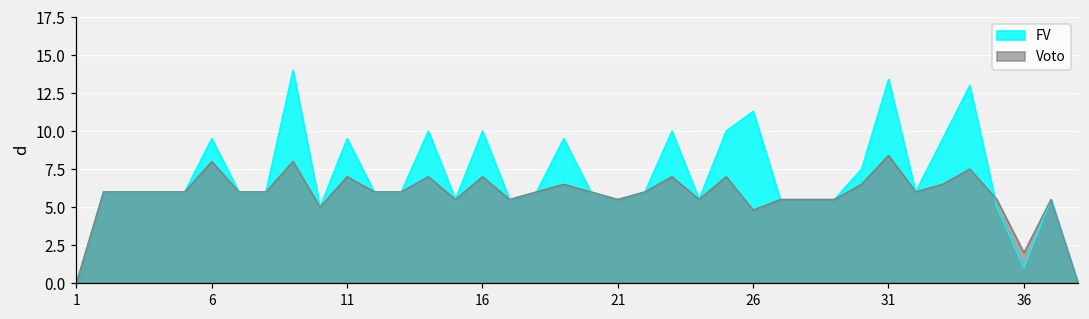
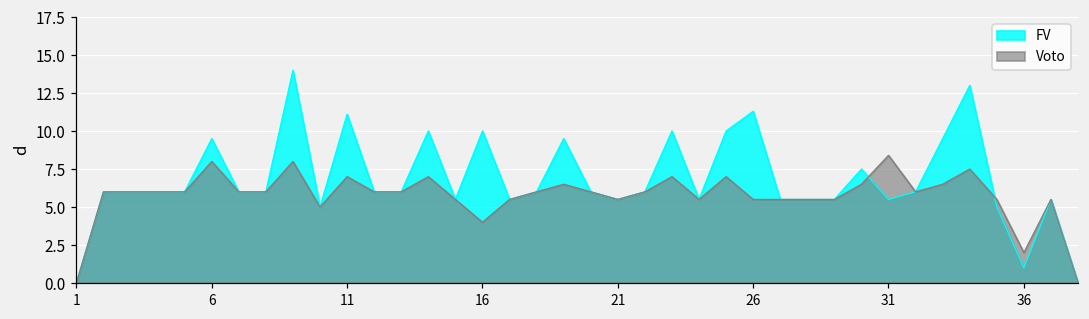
  {
    "FV": {
      "6": 9.5,
-     "11": 9.5,
+     "11": 11.1,
      "16": 10.0,
      "26": 11.3,
-     "31": 13.4,
+     "31": 5.5,
      "36": 1.0
    },
    "Voto": {
      "6": 8.0,
      "11": 7.0,
-     "16": 7,
-     "26": 4.8,
+     "16": 4,
+     "26": 5.5,
      "31": 8.4,
      "36": 2.0
    }
  }
